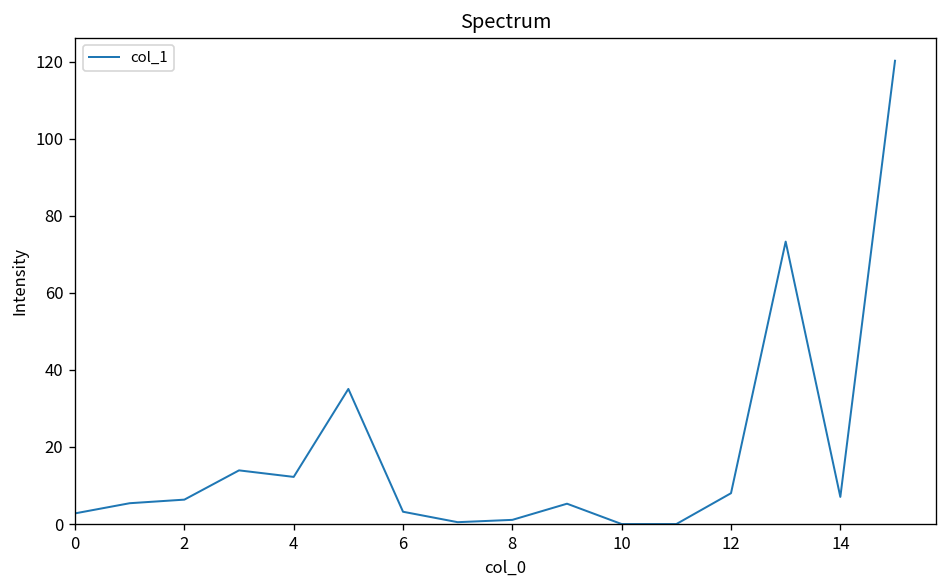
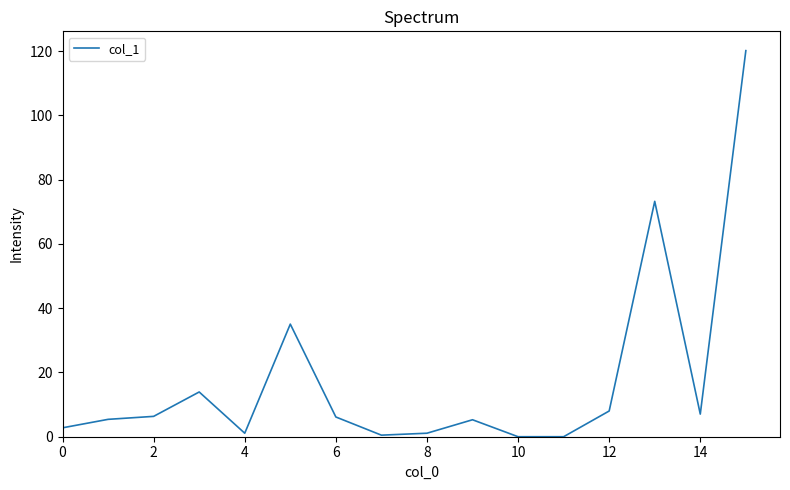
  {
    "0": 3,
    "2": 6,
-   "4": 12,
-   "6": 3,
+   "4": 1,
+   "6": 6,
    "8": 1,
    "10": 0,
    "12": 8,
    "14": 7
  }
